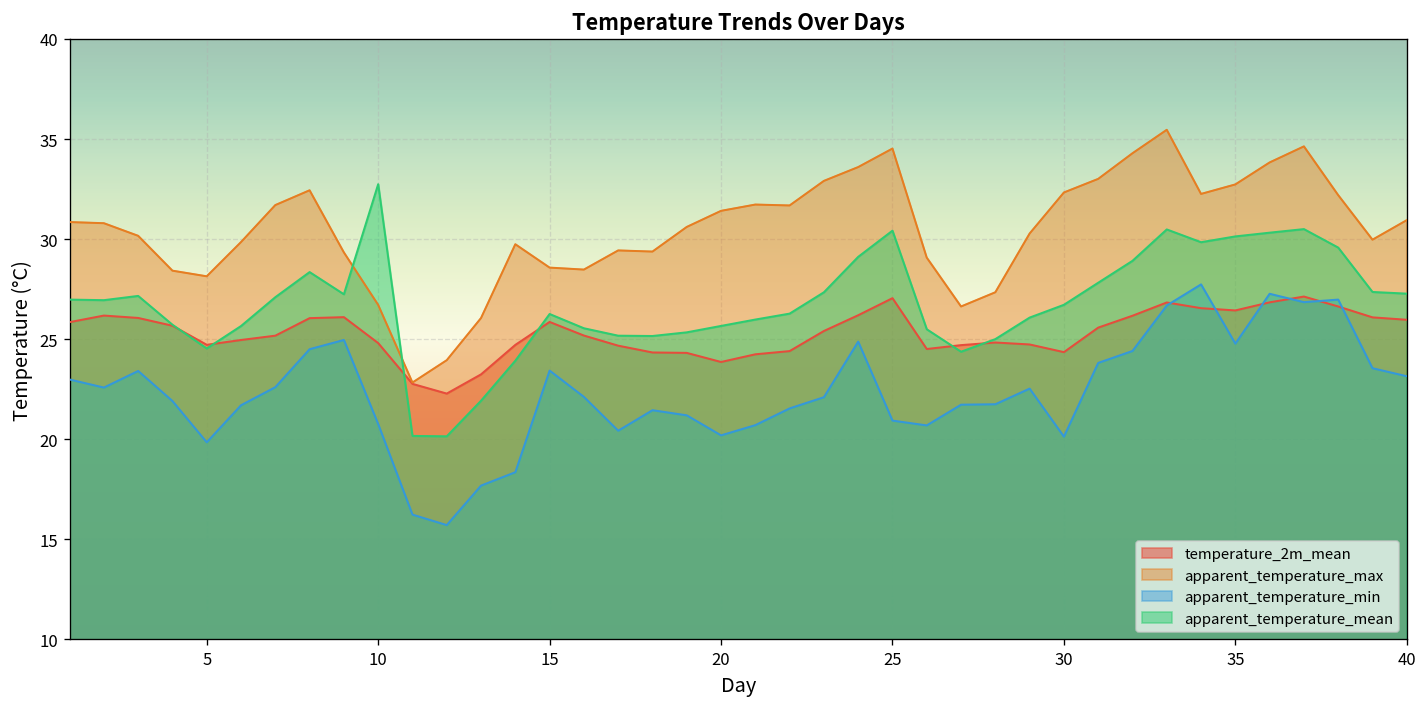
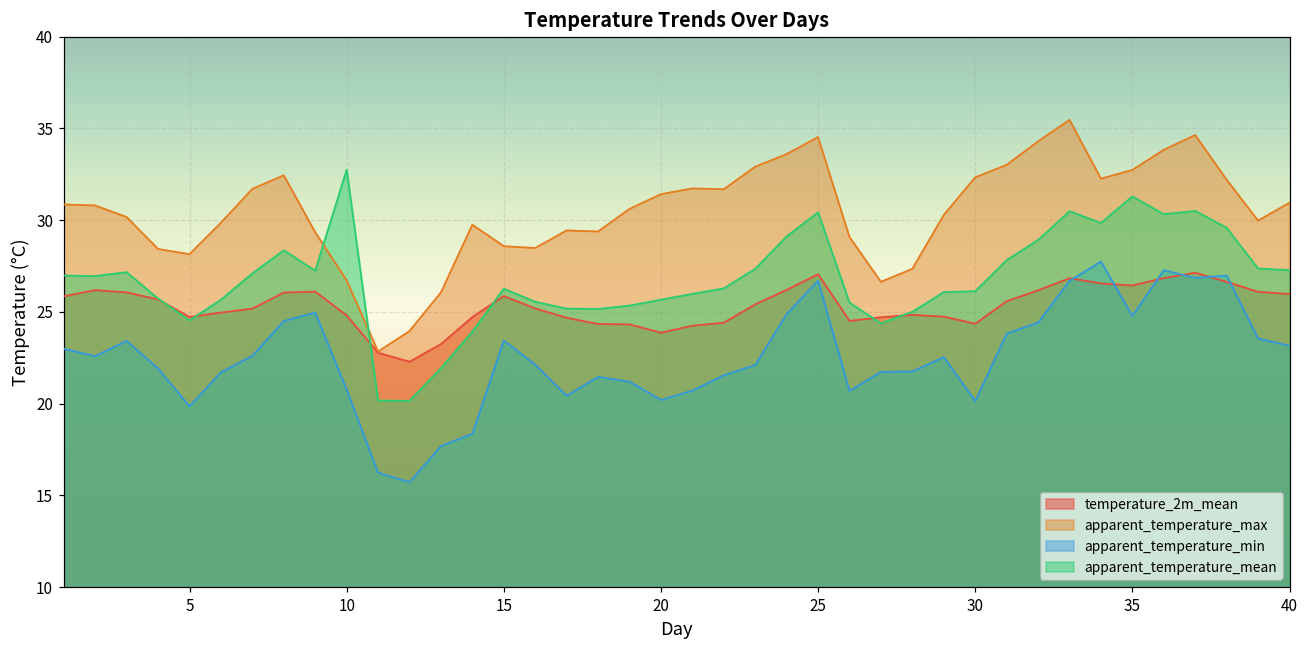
  {
    "apparent_temperature_min": {
      "5": 19.8,
      "10": 20.8,
      "15": 23.4,
      "20": 20.2,
-     "25": 20.9,
+     "25": 26.7,
      "30": 20.1,
      "35": 24.8,
      "40": 23.2
    },
    "apparent_temperature_mean": {
      "5": 24.5,
      "10": 32.7,
      "15": 26.3,
      "20": 25.7,
      "25": 30.4,
-     "30": 26.7,
-     "35": 30.1,
+     "30": 26.1,
+     "35": 31.3,
      "40": 27.3
    }
  }
